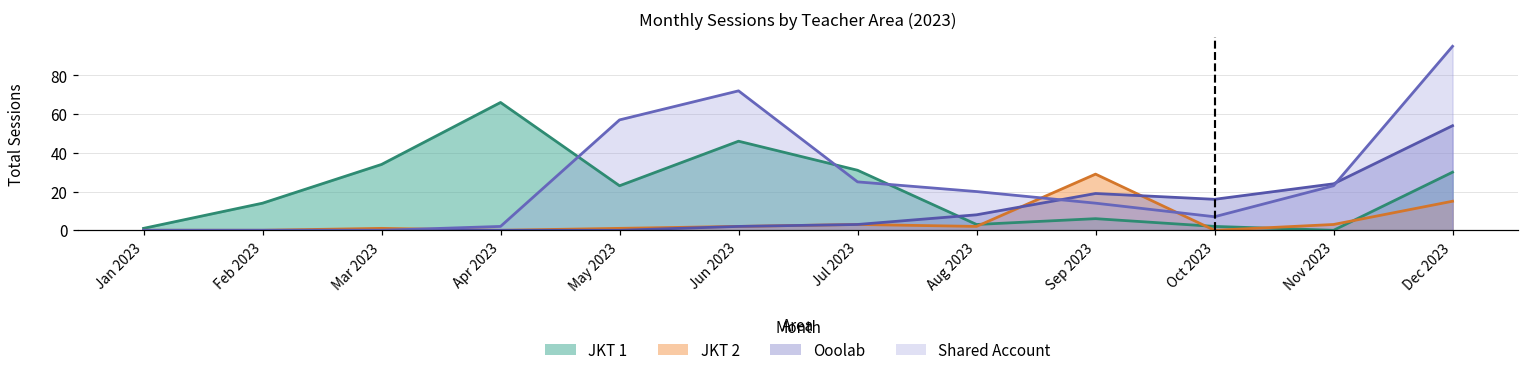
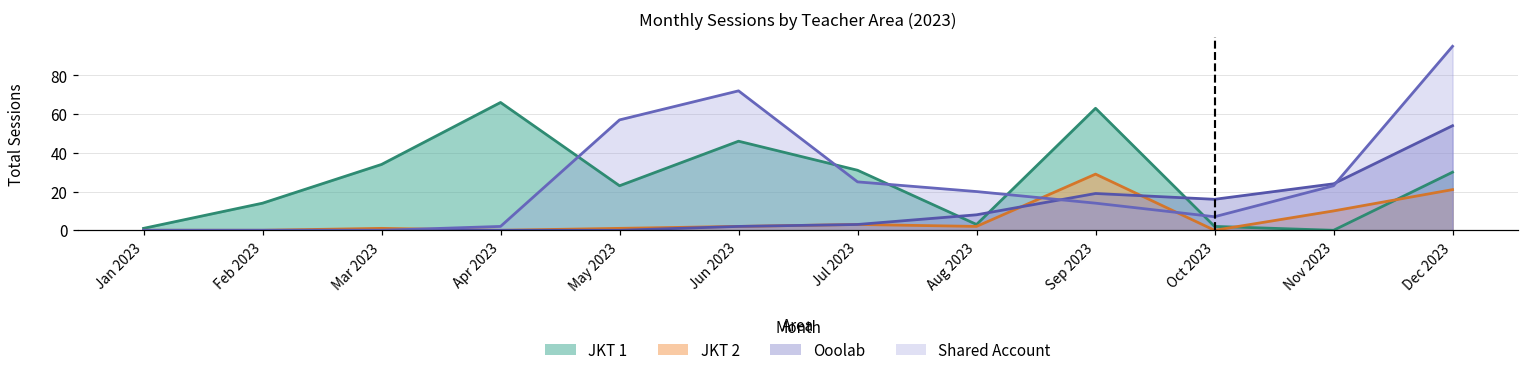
  {
    "JKT 1": {
      "Feb 2023": 14,
      "Mar 2023": 34,
      "Apr 2023": 66,
      "May 2023": 23,
      "Jun 2023": 46,
      "Jul 2023": 31,
-     "Sep 2023": 6,
+     "Sep 2023": 63,
      "Oct 2023": 2,
      "Nov 2023": 0,
      "Dec 2023": 30
    },
    "JKT 2": {
      "Sep 2023": 29,
      "Oct 2023": 0,
-     "Nov 2023": 3,
-     "Dec 2023": 15
+     "Nov 2023": 10,
+     "Dec 2023": 21
    }
  }
